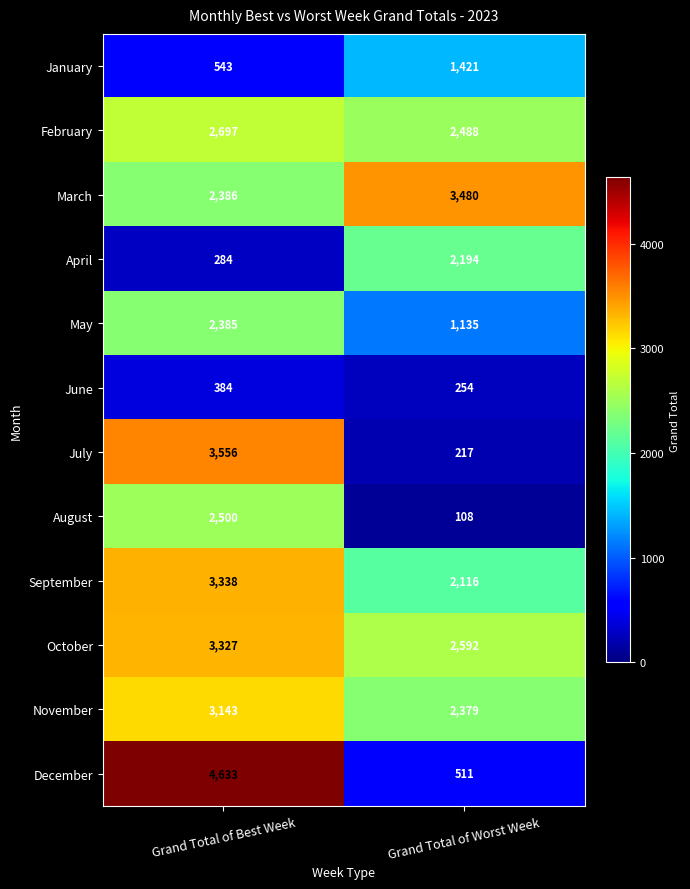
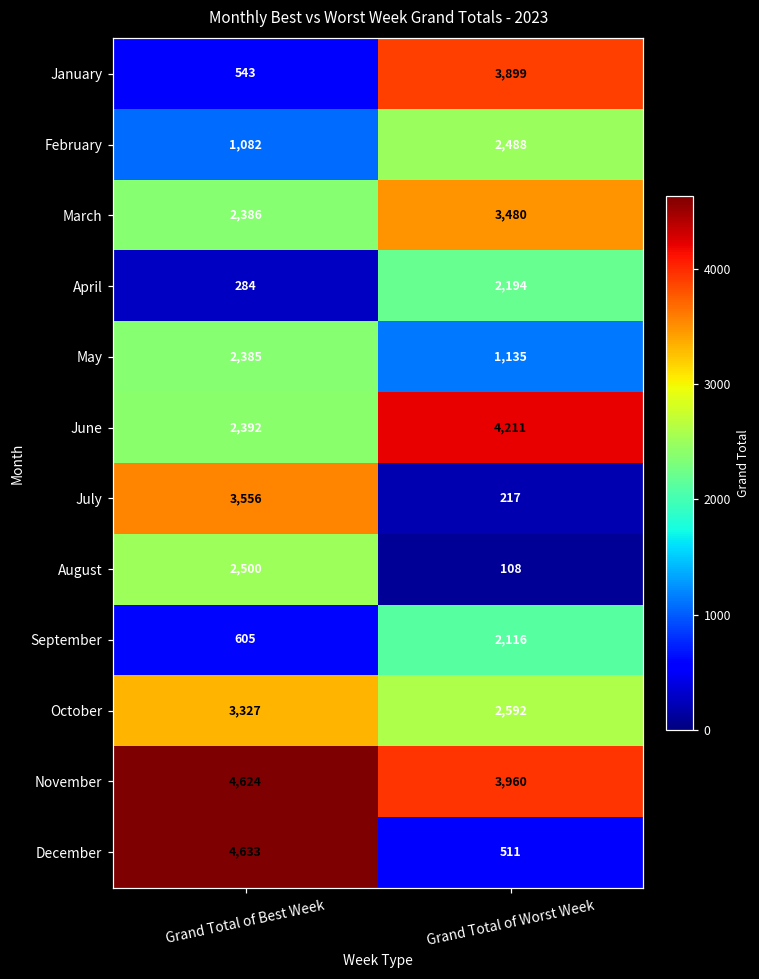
  {
    "January": {
      "Grand Total of Best Week": "543",
-     "Grand Total of Worst Week": "1,421"
+     "Grand Total of Worst Week": "3,899"
    },
    "February": {
-     "Grand Total of Best Week": "2,697",
+     "Grand Total of Best Week": "1,082",
      "Grand Total of Worst Week": "2,488"
    },
    "March": {
      "Grand Total of Best Week": "2,386",
      "Grand Total of Worst Week": "3,480"
    },
    "April": {
      "Grand Total of Best Week": "284",
      "Grand Total of Worst Week": "2,194"
    },
    "May": {
      "Grand Total of Best Week": "2,385",
      "Grand Total of Worst Week": "1,135"
    },
    "June": {
-     "Grand Total of Best Week": "384",
-     "Grand Total of Worst Week": "254"
+     "Grand Total of Best Week": "2,392",
+     "Grand Total of Worst Week": "4,211"
    },
    "July": {
      "Grand Total of Best Week": "3,556",
      "Grand Total of Worst Week": "217"
    },
    "August": {
      "Grand Total of Best Week": "2,500",
      "Grand Total of Worst Week": "108"
    },
    "September": {
-     "Grand Total of Best Week": "3,338",
+     "Grand Total of Best Week": "605",
      "Grand Total of Worst Week": "2,116"
    },
    "October": {
      "Grand Total of Best Week": "3,327",
      "Grand Total of Worst Week": "2,592"
    },
    "November": {
-     "Grand Total of Best Week": "3,143",
-     "Grand Total of Worst Week": "2,379"
+     "Grand Total of Best Week": "4,624",
+     "Grand Total of Worst Week": "3,960"
    },
    "December": {
      "Grand Total of Best Week": "4,633",
      "Grand Total of Worst Week": "511"
    }
  }
